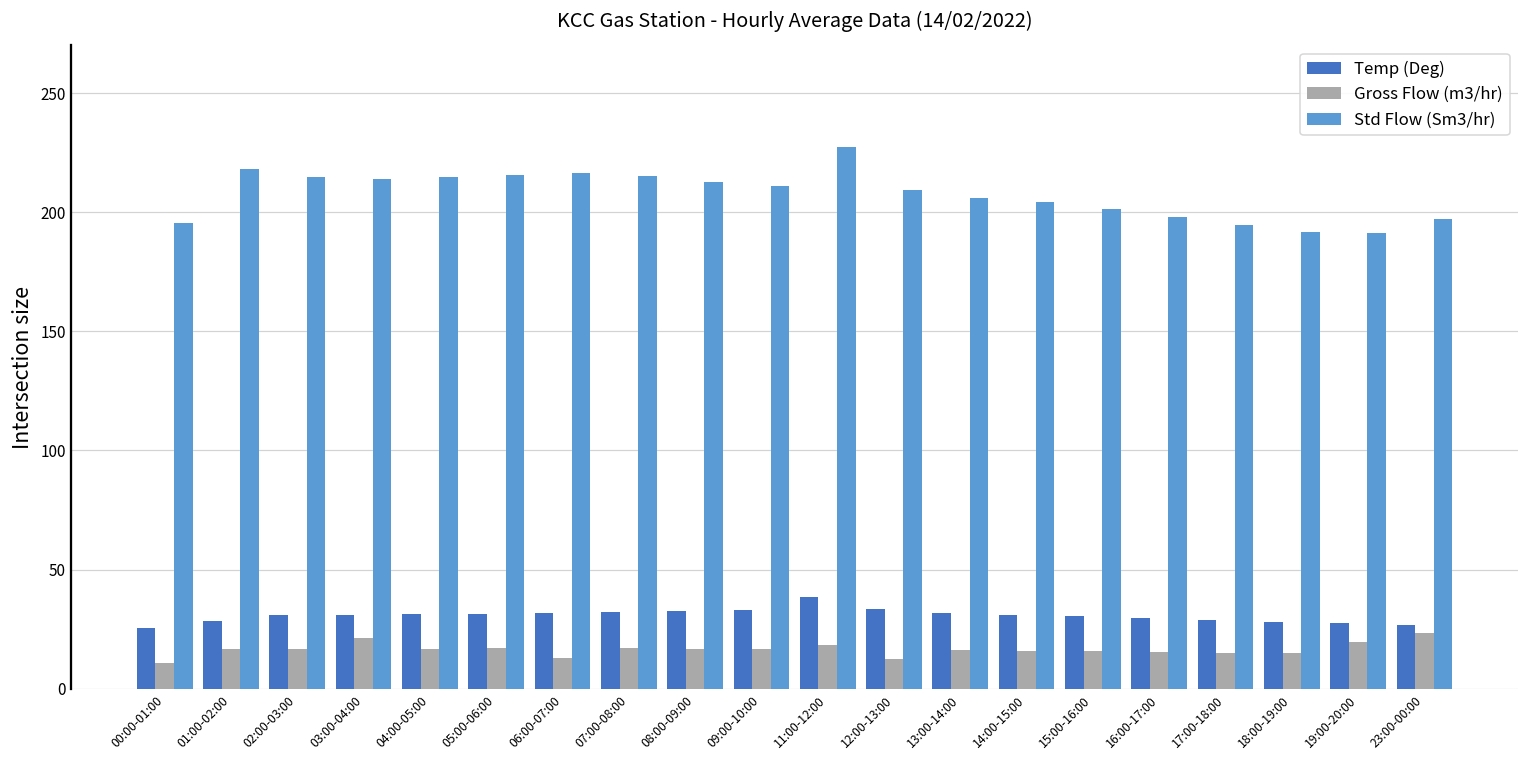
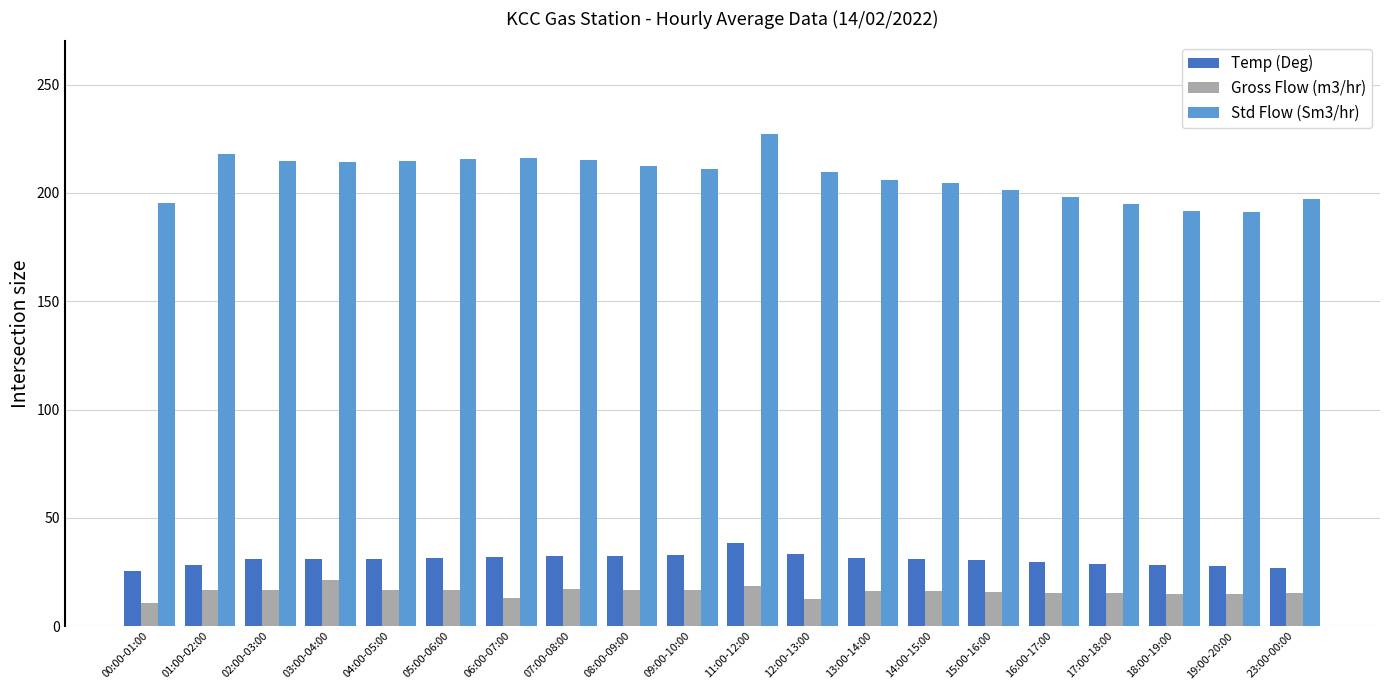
  {
    "Gross Flow (m3/hr)": {
      "00:00-01:00": 11,
      "01:00-02:00": 17,
      "02:00-03:00": 17,
      "03:00-04:00": 21,
      "04:00-05:00": 17,
      "05:00-06:00": 17,
      "06:00-07:00": 13,
      "07:00-08:00": 17,
      "08:00-09:00": 17,
      "09:00-10:00": 17,
      "11:00-12:00": 18,
      "12:00-13:00": 13,
      "13:00-14:00": 16,
      "14:00-15:00": 16,
      "15:00-16:00": 16,
      "16:00-17:00": 15,
      "17:00-18:00": 15,
      "18:00-19:00": 15,
-     "19:00-20:00": 19,
-     "23:00-00:00": 24
+     "19:00-20:00": 15,
+     "23:00-00:00": 15
    }
  }
